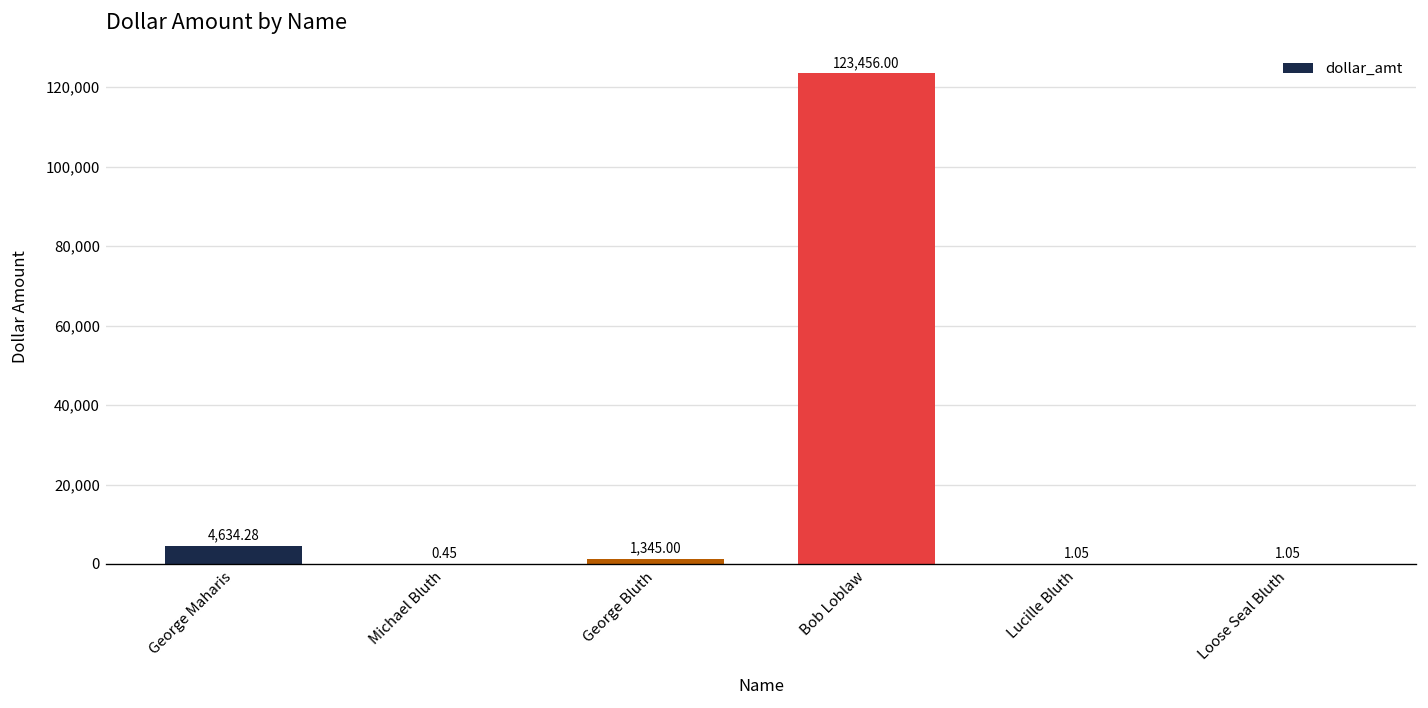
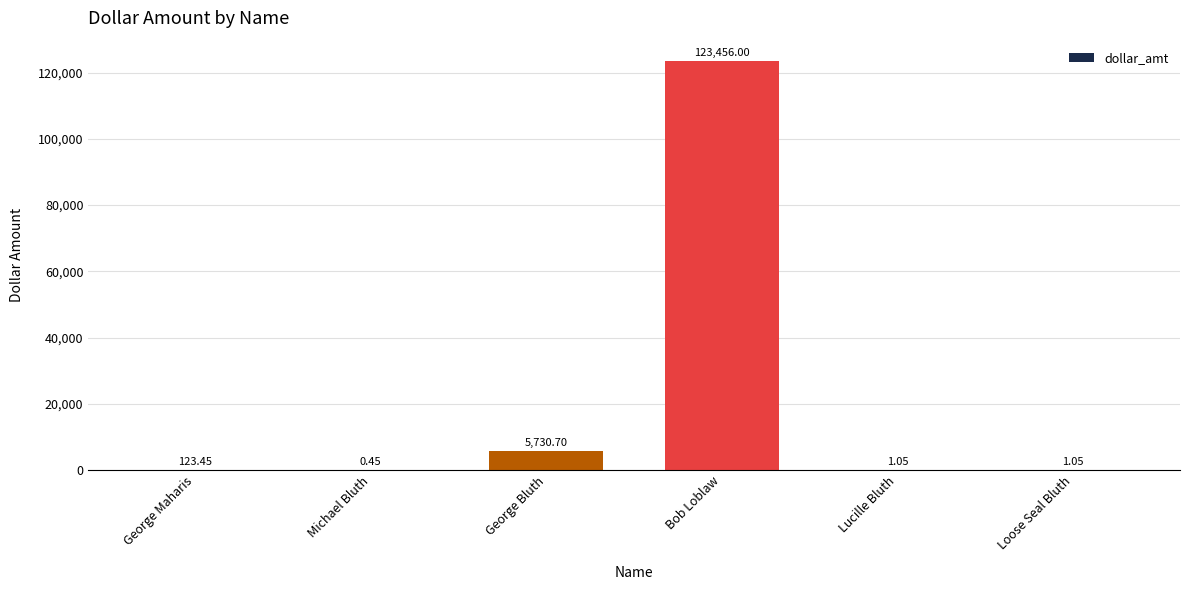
  {
-   "George Maharis": "4,634.28",
+   "George Maharis": "123.45",
    "Michael Bluth": "0.45",
-   "George Bluth": "1,345.00",
+   "George Bluth": "5,730.70",
    "Bob Loblaw": "123,456.00",
    "Lucille Bluth": "1.05",
    "Loose Seal Bluth": "1.05"
  }
